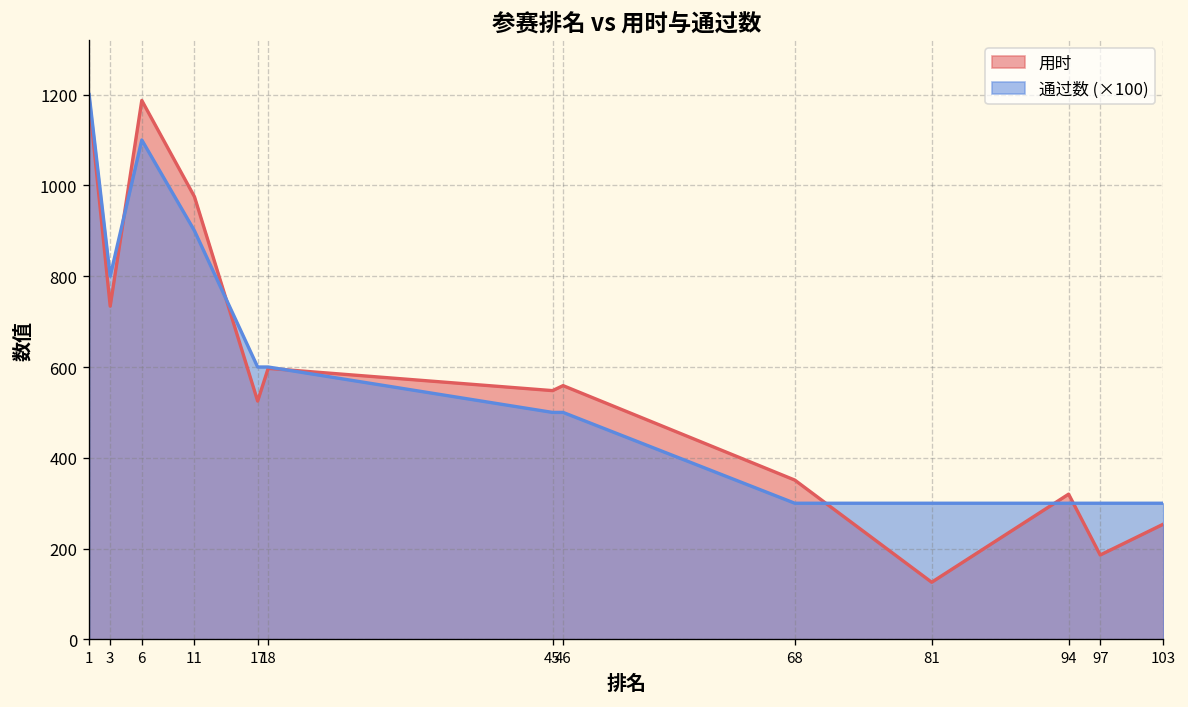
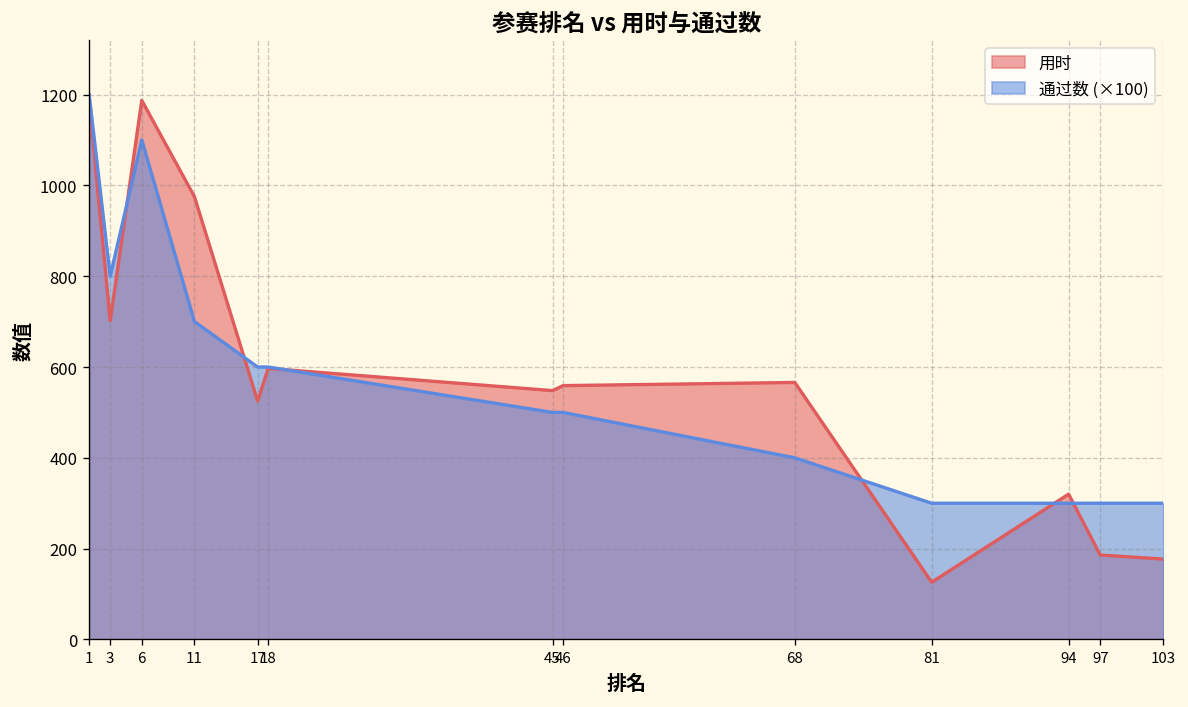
  {
    "用时": {
      "1": 1190,
-     "3": 730,
+     "3": 700,
      "6": 1190,
      "11": 980,
-     "68": 350,
+     "68": 570,
      "81": 130,
      "94": 320,
      "97": 190,
-     "103": 250
+     "103": 180
    },
    "通过数 (×100)": {
      "1": 1200,
      "3": 800,
      "6": 1100,
-     "11": 900,
-     "68": 300,
+     "11": 700,
+     "68": 400,
      "81": 300,
      "94": 300,
      "97": 300,
      "103": 300
    }
  }
